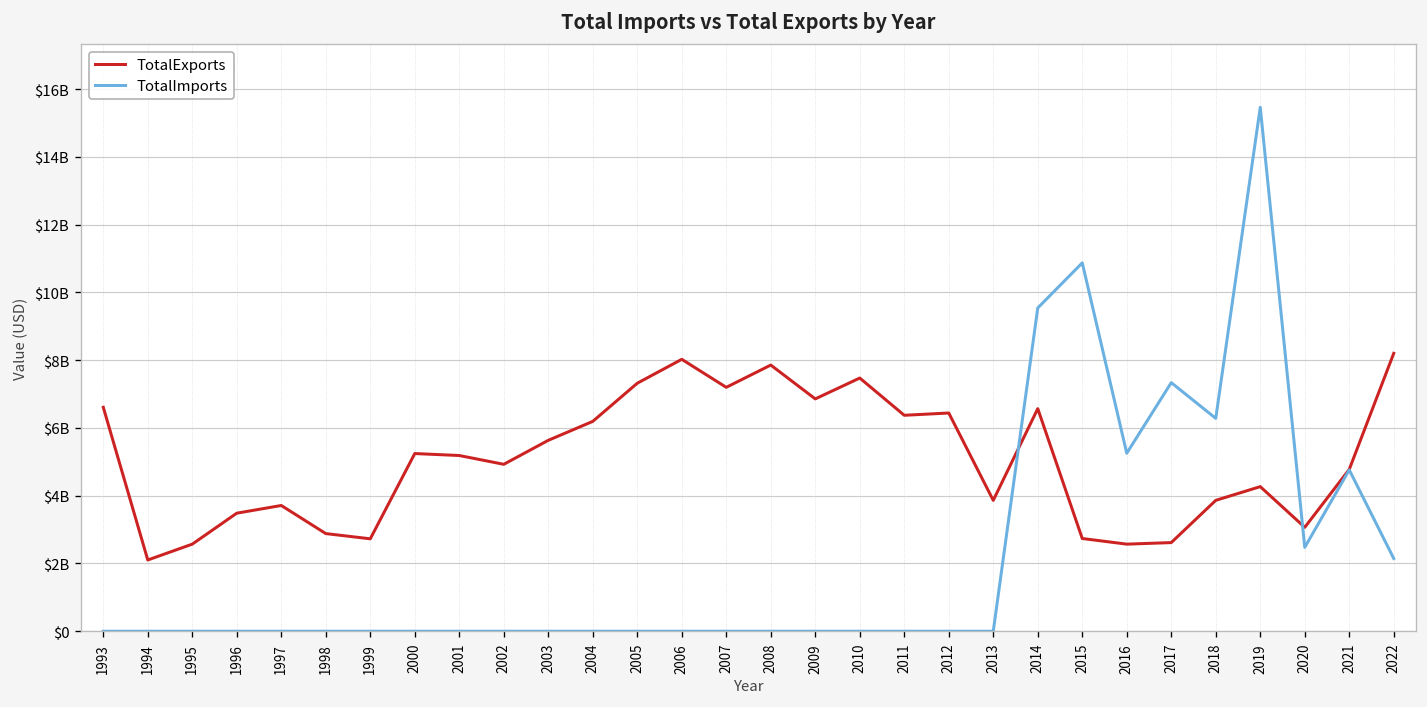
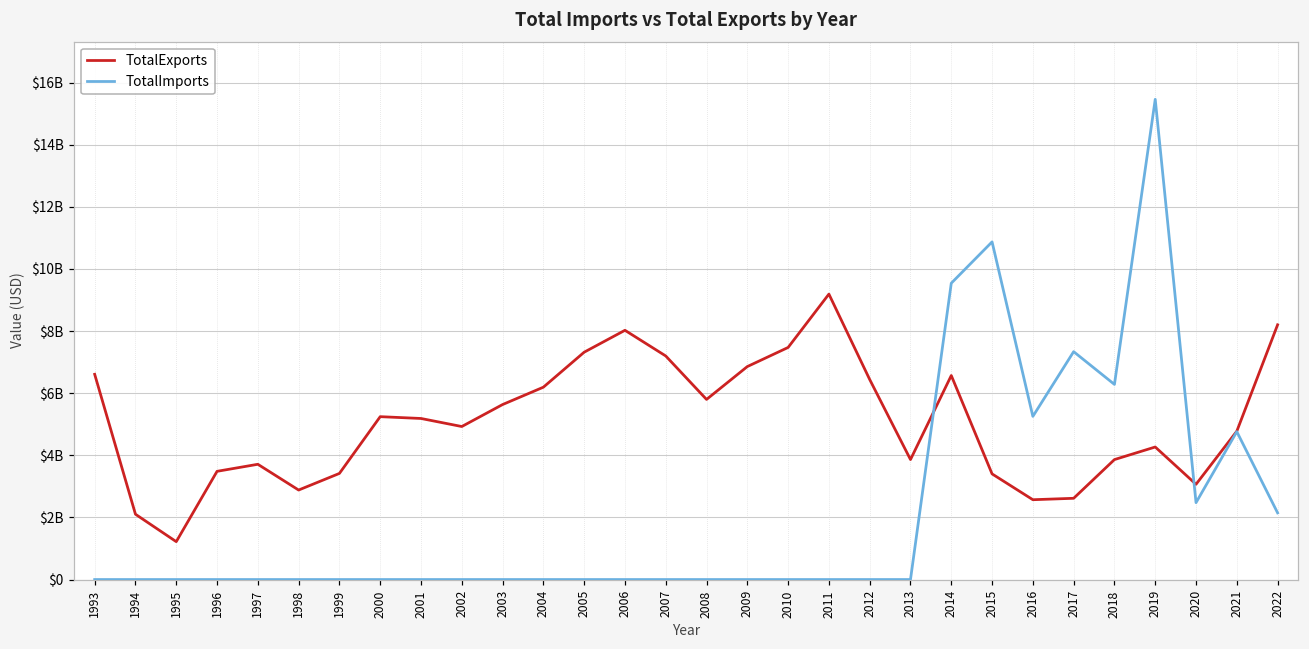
  {
    "TotalExports": {
      "1993": "$6600000000",
      "1994": "$2100000000",
-     "1995": "$2600000000",
+     "1995": "$1200000000",
      "1996": "$3500000000",
      "1997": "$3700000000",
      "1998": "$2900000000",
-     "1999": "$2700000000",
+     "1999": "$3400000000",
      "2000": "$5200000000",
      "2001": "$5200000000",
      "2002": "$4900000000",
      "2003": "$5600000000",
      "2004": "$6200000000",
      "2005": "$7300000000",
      "2006": "$8000000000",
      "2007": "$7200000000",
-     "2008": "$7900000000",
+     "2008": "$5800000000",
      "2009": "$6900000000",
      "2010": "$7500000000",
-     "2011": "$6400000000",
+     "2011": "$9200000000",
      "2012": "$6400000000",
      "2013": "$3900000000",
      "2014": "$6600000000",
-     "2015": "$2700000000",
+     "2015": "$3400000000",
      "2016": "$2600000000",
      "2017": "$2600000000",
      "2018": "$3900000000",
      "2019": "$4300000000",
      "2020": "$3100000000",
      "2022": "$8200000000"
    },
    "TotalImports": {
      "1993": "$0",
      "1994": "$0",
      "1995": "$0",
      "1996": "$0",
      "1997": "$0",
      "1998": "$0",
      "1999": "$0",
      "2000": "$0",
      "2001": "$0",
      "2002": "$0",
      "2003": "$0",
      "2004": "$0",
      "2005": "$0",
      "2006": "$0",
      "2007": "$0",
      "2008": "$0",
      "2009": "$0",
      "2010": "$0",
      "2011": "$0",
      "2012": "$0",
      "2013": "$0",
      "2014": "$9500000000",
      "2015": "$10900000000",
      "2016": "$5300000000",
      "2017": "$7300000000",
      "2018": "$6300000000",
      "2019": "$15500000000",
      "2020": "$2500000000",
      "2022": "$2100000000"
    }
  }
